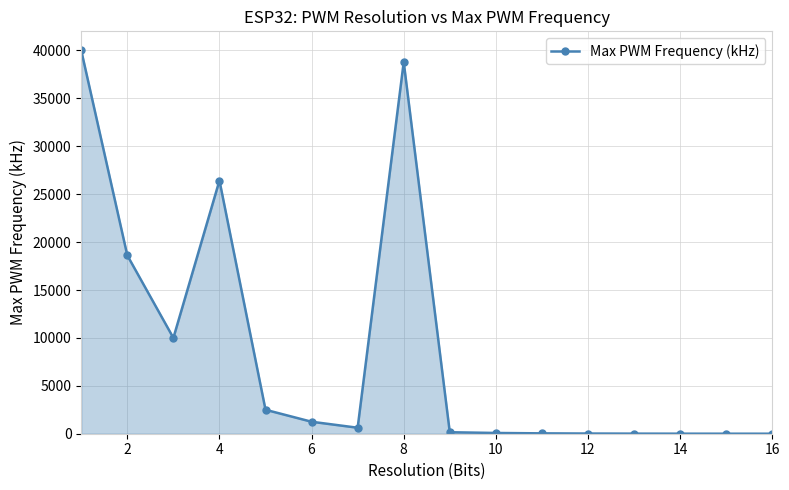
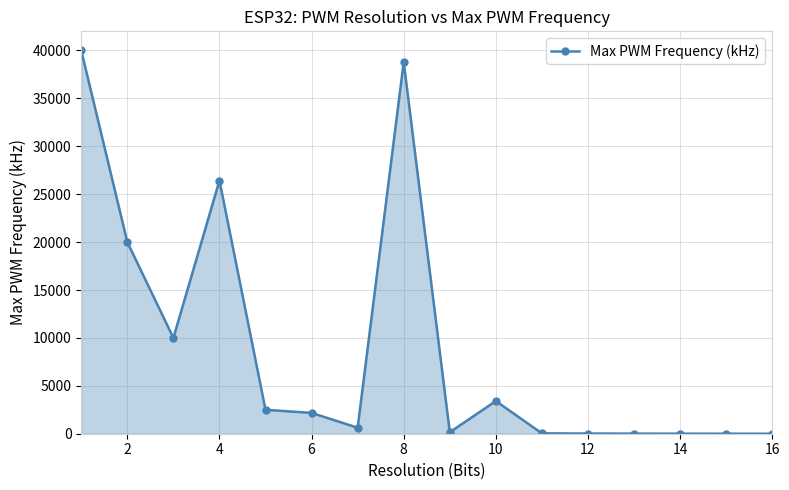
  {
-   "2": 19000,
+   "2": 20000,
    "4": 26000,
-   "6": 1000,
+   "6": 2000,
    "8": 39000,
-   "10": 0,
+   "10": 3000,
    "12": 0,
    "14": 0,
    "16": 0
  }
